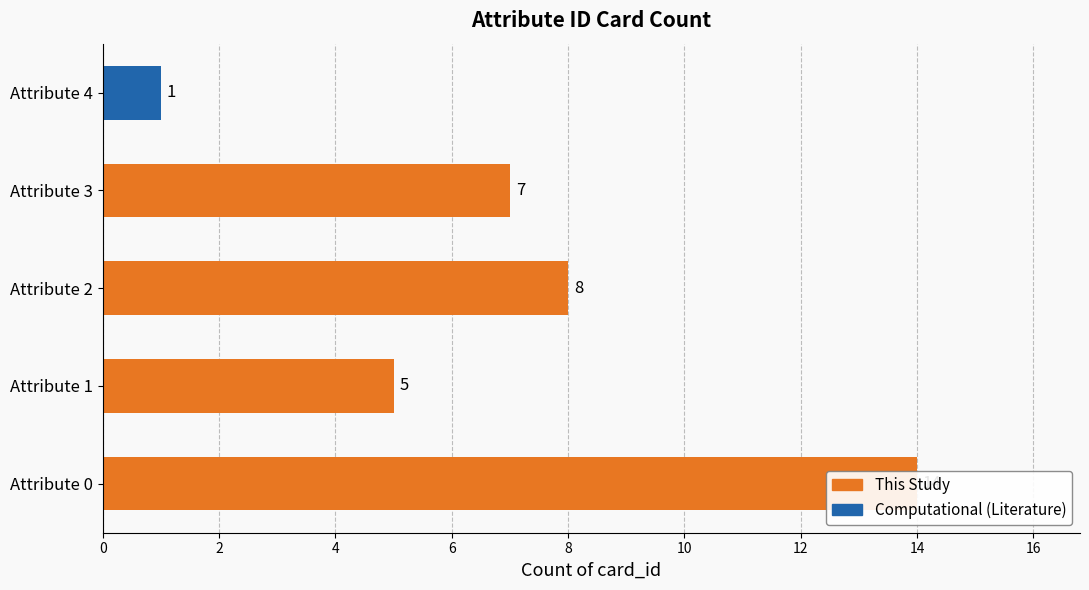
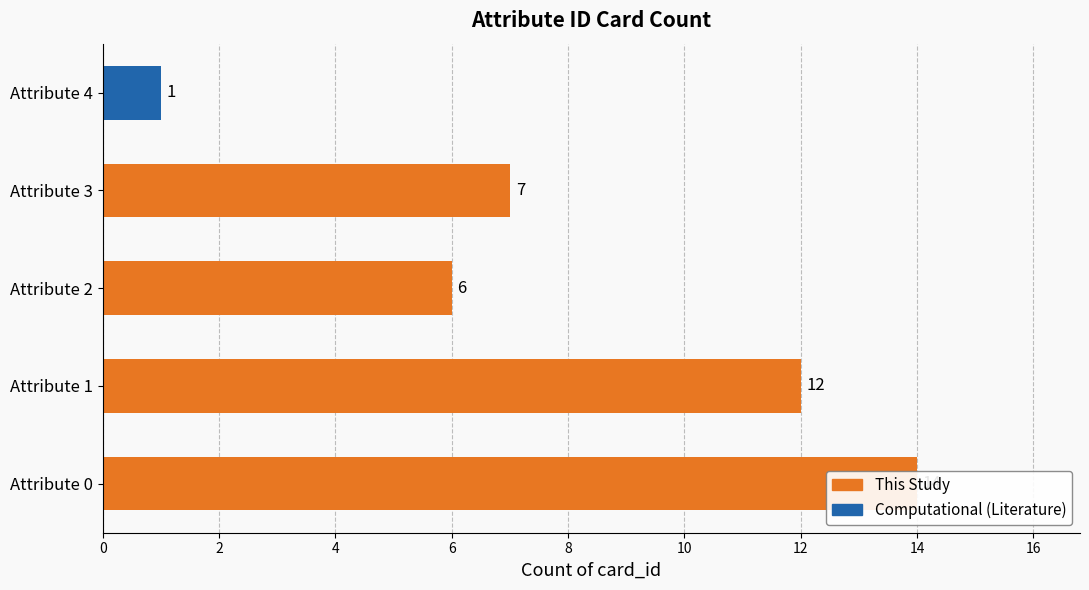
  {
    "Attribute 4": 1,
    "Attribute 3": 7,
-   "Attribute 2": 8,
-   "Attribute 1": 5
+   "Attribute 2": 6,
+   "Attribute 1": 12
  }
